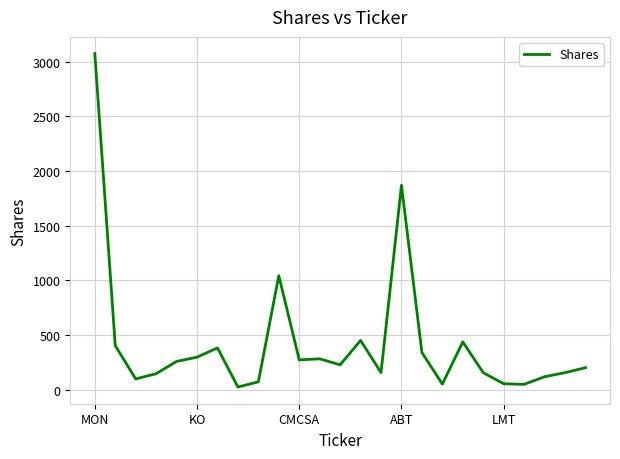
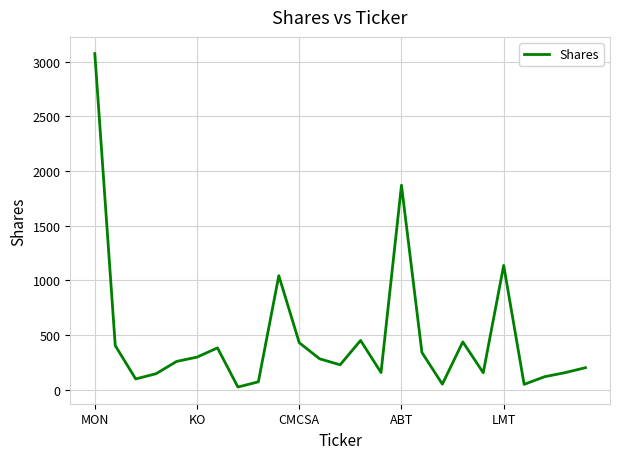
  {
    "MON": 3070,
    "KO": 300,
-   "CMCSA": 270,
+   "CMCSA": 430,
    "ABT": 1870,
-   "LMT": 60
+   "LMT": 1140
  }
